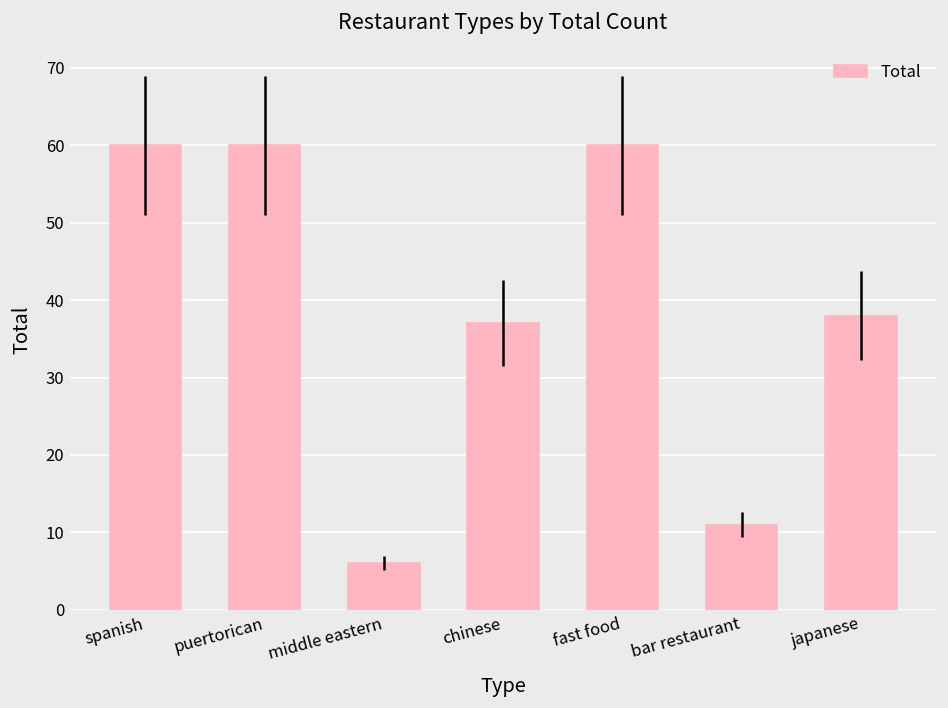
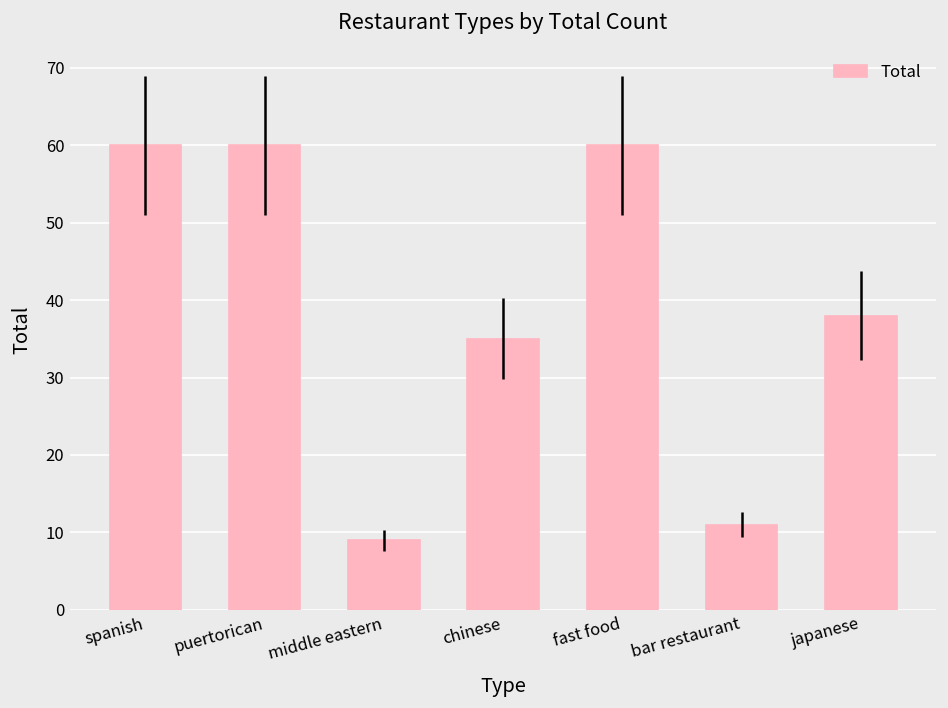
  {
    "spanish": 60,
    "puertorican": 60,
-   "middle eastern": 6,
-   "chinese": 37,
+   "middle eastern": 9,
+   "chinese": 35,
    "fast food": 60,
    "bar restaurant": 11,
    "japanese": 38
  }
